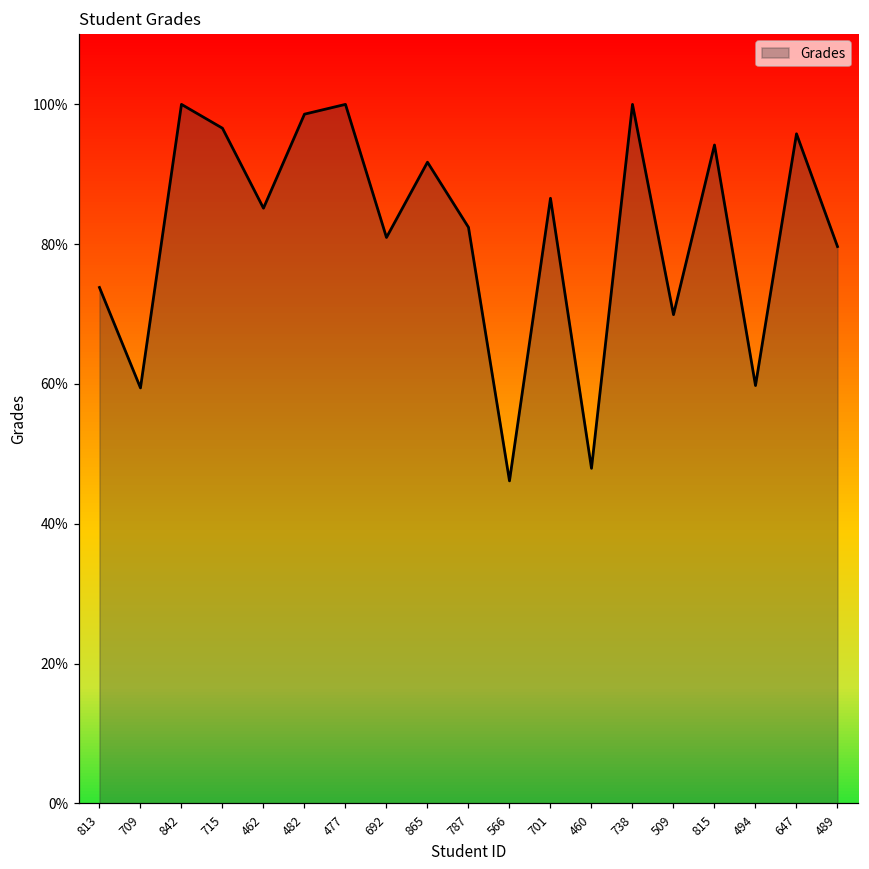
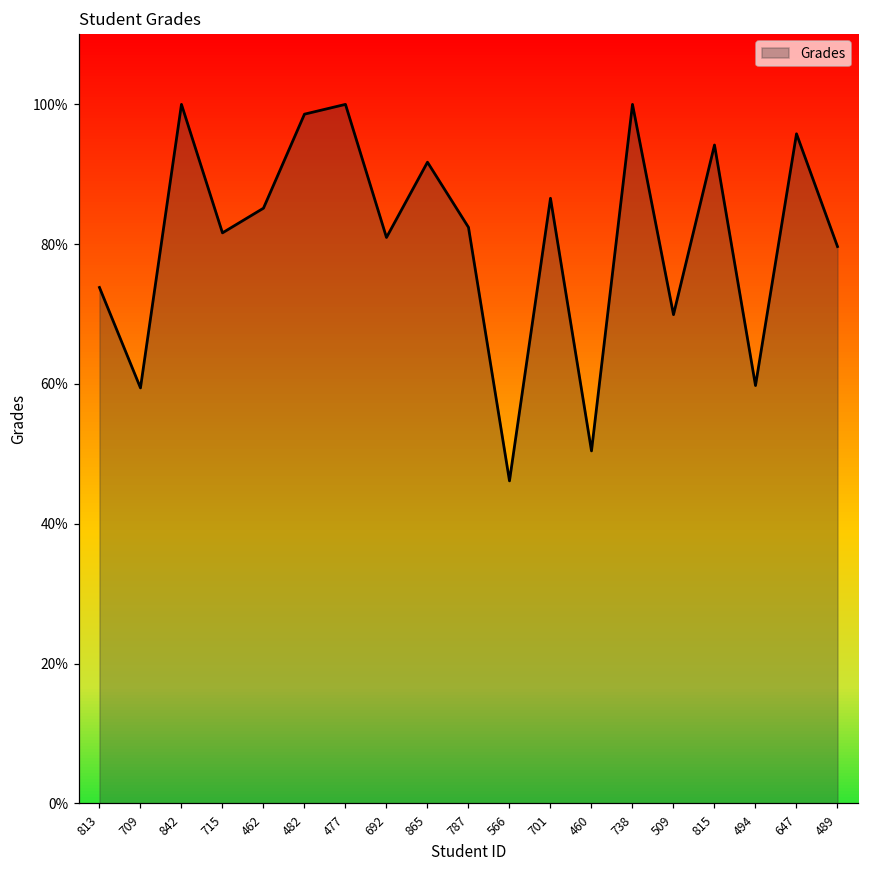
  {
    "813": "74%",
    "709": "59%",
    "842": "100%",
-   "715": "97%",
+   "715": "82%",
    "462": "85%",
    "482": "99%",
    "477": "100%",
    "692": "81%",
    "865": "92%",
    "787": "82%",
    "566": "46%",
    "701": "87%",
-   "460": "48%",
+   "460": "50%",
    "738": "100%",
    "509": "70%",
    "815": "94%",
    "494": "60%",
    "647": "96%",
    "489": "80%"
  }
